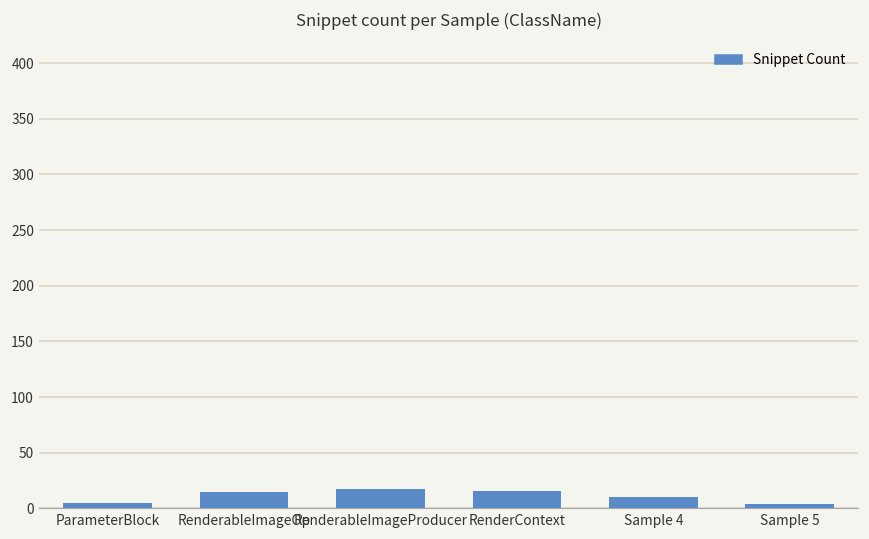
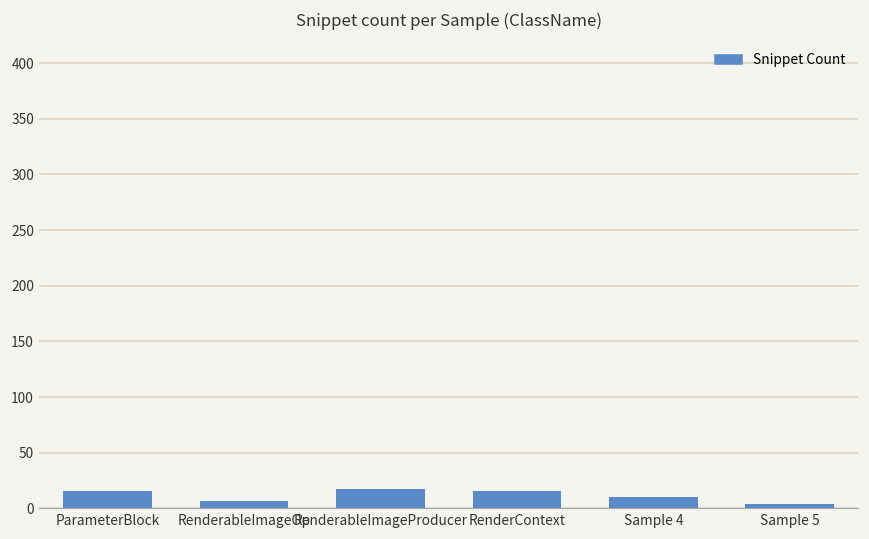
  {
-   "ParameterBlock": 5,
-   "RenderableImageOp": 15,
+   "ParameterBlock": 16,
+   "RenderableImageOp": 7,
    "RenderableImageProducer": 17,
    "RenderContext": 16,
    "Sample 4": 10,
    "Sample 5": 4
  }
